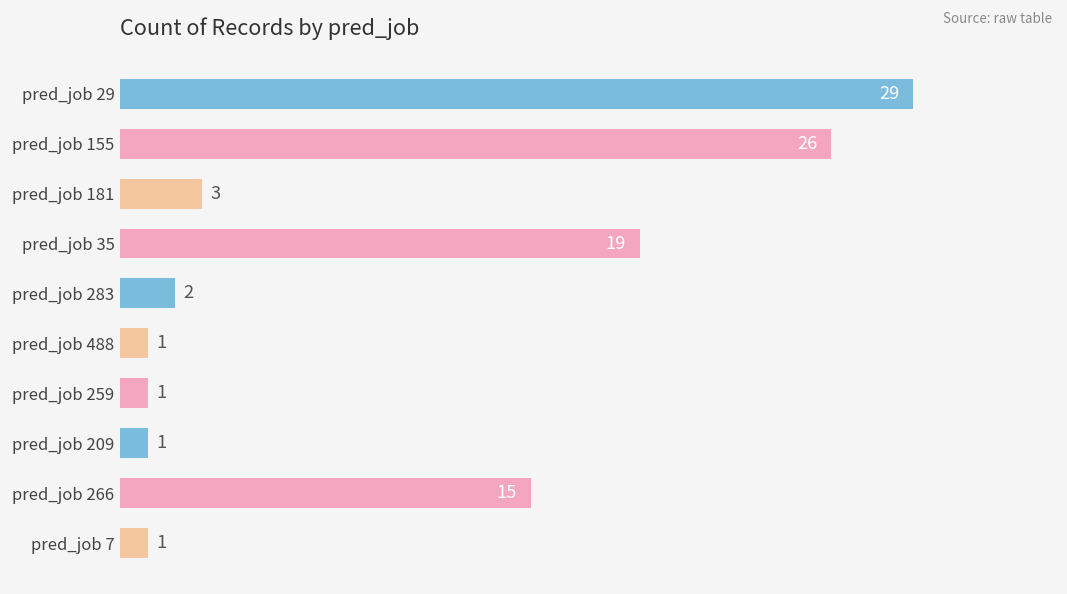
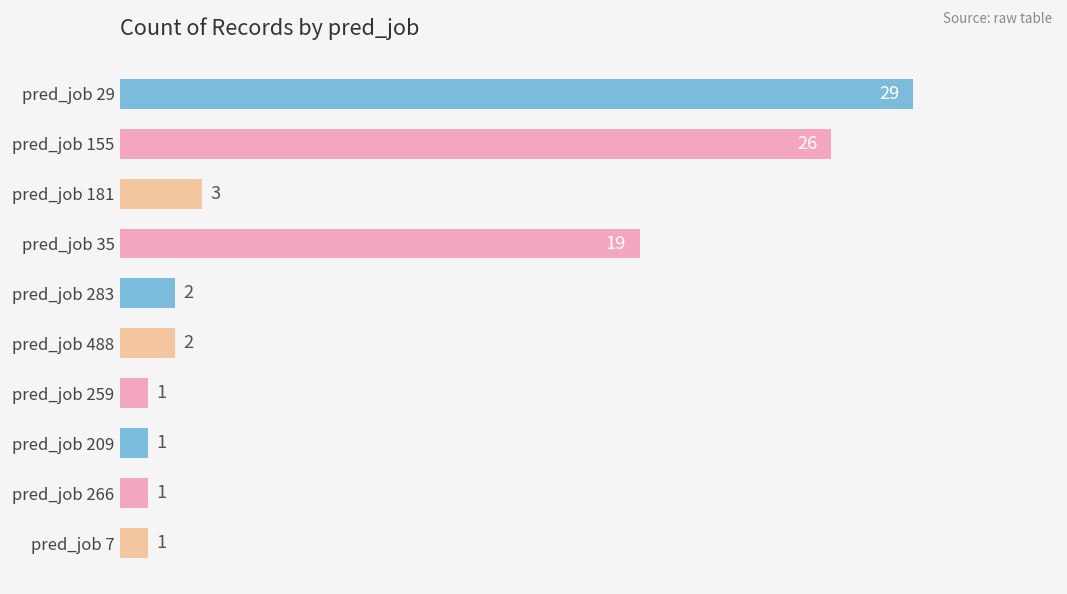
  {
    "pred_job 29": 29,
    "pred_job 155": 26,
    "pred_job 181": 3,
    "pred_job 35": 19,
    "pred_job 283": 2,
-   "pred_job 488": 1,
+   "pred_job 488": 2,
    "pred_job 259": 1,
    "pred_job 209": 1,
-   "pred_job 266": 15,
+   "pred_job 266": 1,
    "pred_job 7": 1
  }
